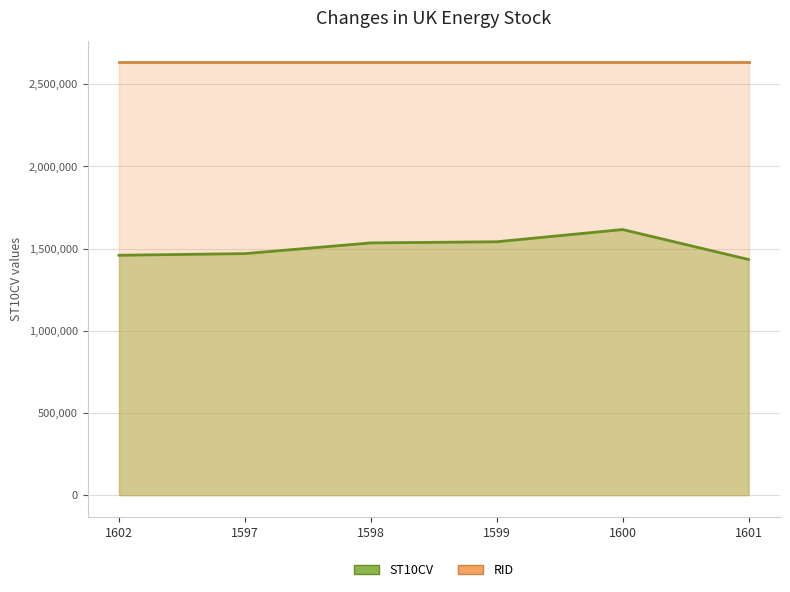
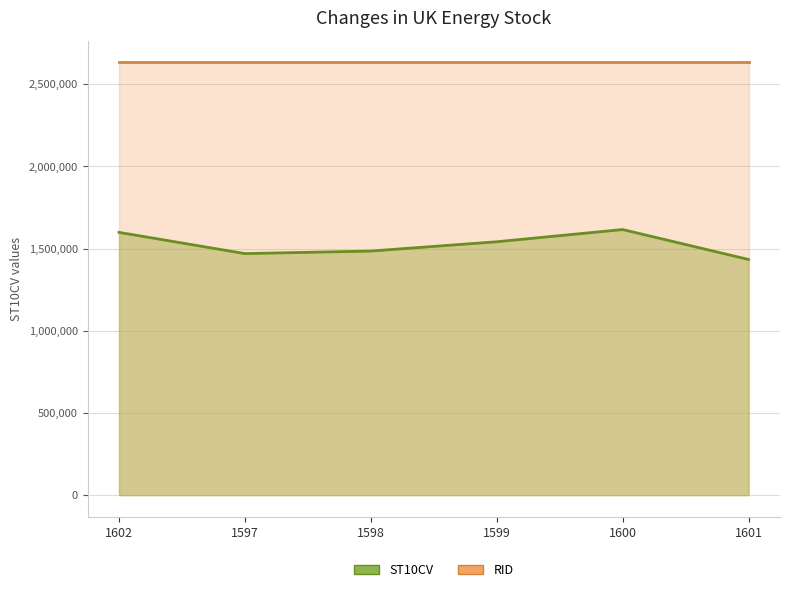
  {
    "ST10CV": {
-     "1602": "1,460,000",
+     "1602": "1,600,000",
      "1597": "1,470,000",
-     "1598": "1,530,000",
+     "1598": "1,490,000",
      "1599": "1,540,000",
      "1600": "1,620,000",
      "1601": "1,430,000"
    },
    "RID": {
      "1602": "2,630,000",
      "1597": "2,630,000",
      "1598": "2,630,000",
      "1599": "2,630,000",
      "1600": "2,630,000",
      "1601": "2,630,000"
    }
  }
